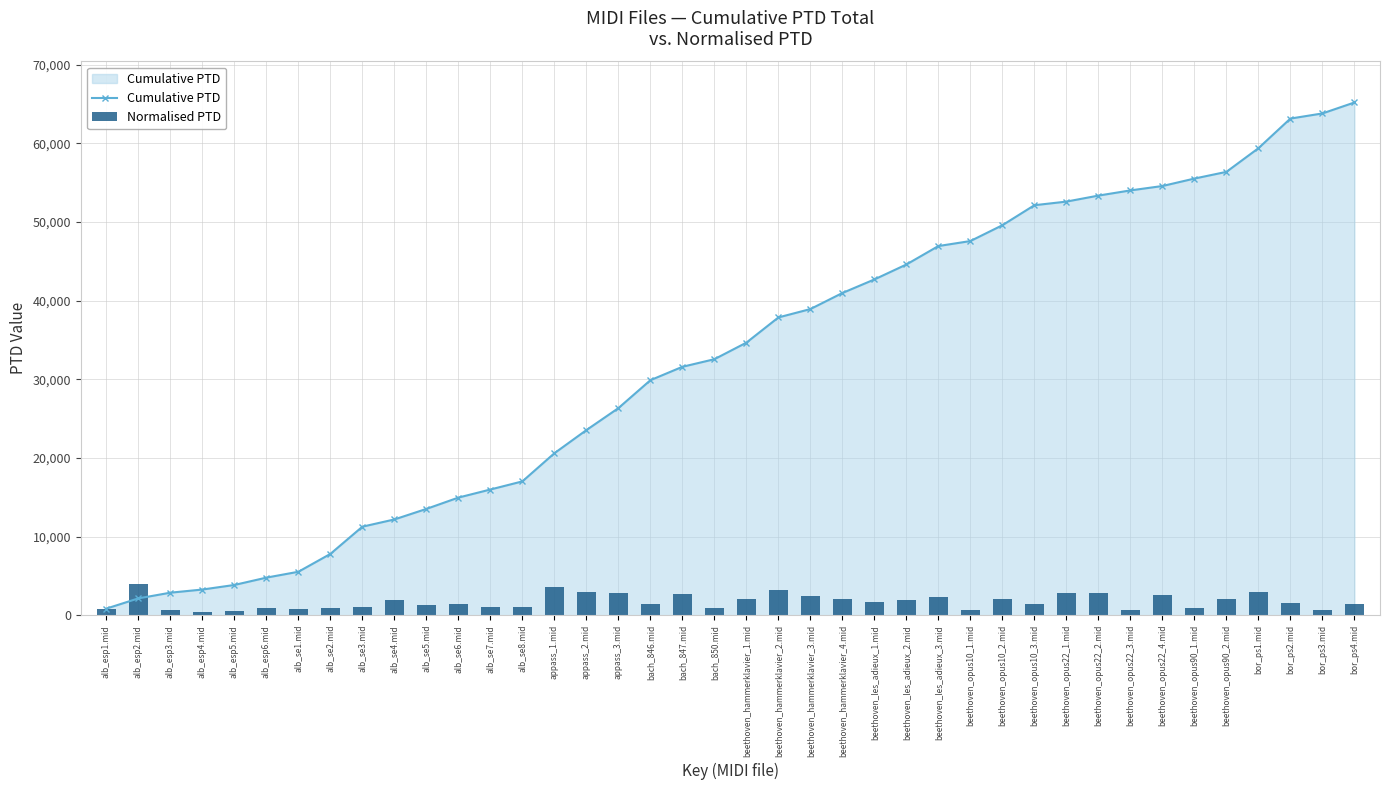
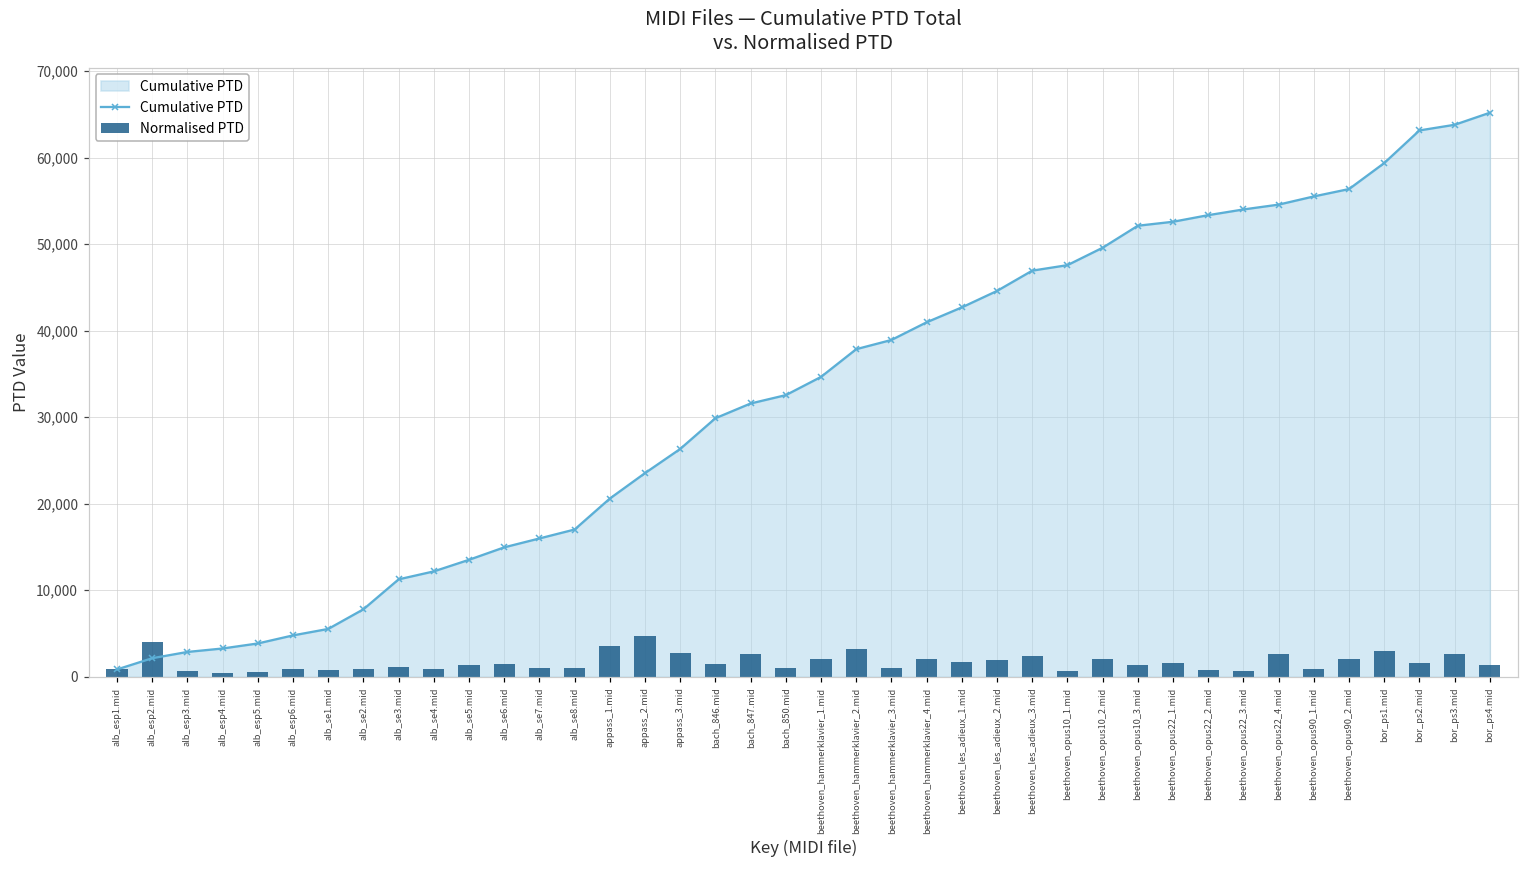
  {
    "Normalised PTD": {
      "alb_esp1.mid": "1,000",
      "alb_esp2.mid": "4,000",
      "alb_esp3.mid": "1,000",
      "alb_esp4.mid": "0",
      "alb_esp5.mid": "1,000",
      "alb_esp6.mid": "1,000",
      "alb_se1.mid": "1,000",
      "alb_se2.mid": "1,000",
      "alb_se3.mid": "1,000",
-     "alb_se4.mid": "2,000",
+     "alb_se4.mid": "1,000",
      "alb_se5.mid": "1,000",
      "alb_se6.mid": "1,000",
      "alb_se7.mid": "1,000",
      "alb_se8.mid": "1,000",
      "appass_1.mid": "4,000",
-     "appass_2.mid": "3,000",
+     "appass_2.mid": "5,000",
      "appass_3.mid": "3,000",
      "bach_846.mid": "1,000",
      "bach_847.mid": "3,000",
      "bach_850.mid": "1,000",
      "beethoven_hammerklavier_1.mid": "2,000",
      "beethoven_hammerklavier_2.mid": "3,000",
-     "beethoven_hammerklavier_3.mid": "3,000",
+     "beethoven_hammerklavier_3.mid": "1,000",
      "beethoven_hammerklavier_4.mid": "2,000",
      "beethoven_les_adieux_1.mid": "2,000",
      "beethoven_les_adieux_2.mid": "2,000",
      "beethoven_les_adieux_3.mid": "2,000",
      "beethoven_opus10_1.mid": "1,000",
      "beethoven_opus10_2.mid": "2,000",
      "beethoven_opus10_3.mid": "1,000",
-     "beethoven_opus22_1.mid": "3,000",
-     "beethoven_opus22_2.mid": "3,000",
+     "beethoven_opus22_1.mid": "2,000",
+     "beethoven_opus22_2.mid": "1,000",
      "beethoven_opus22_3.mid": "1,000",
      "beethoven_opus22_4.mid": "3,000",
      "beethoven_opus90_1.mid": "1,000",
      "beethoven_opus90_2.mid": "2,000",
      "bor_ps1.mid": "3,000",
      "bor_ps2.mid": "2,000",
-     "bor_ps3.mid": "1,000",
+     "bor_ps3.mid": "3,000",
      "bor_ps4.mid": "1,000"
    }
  }
